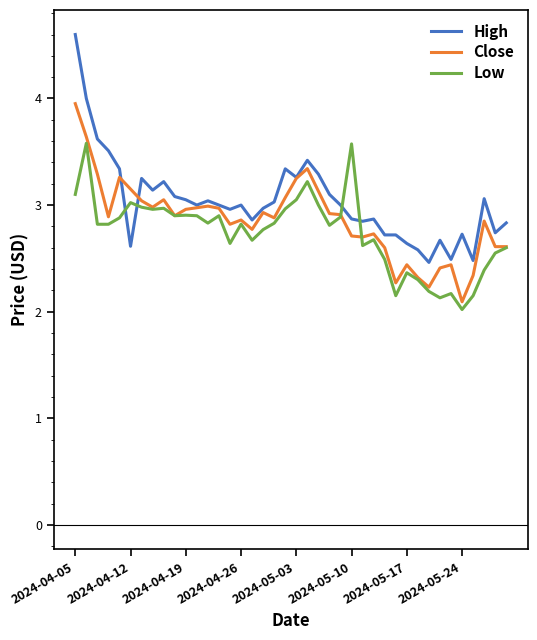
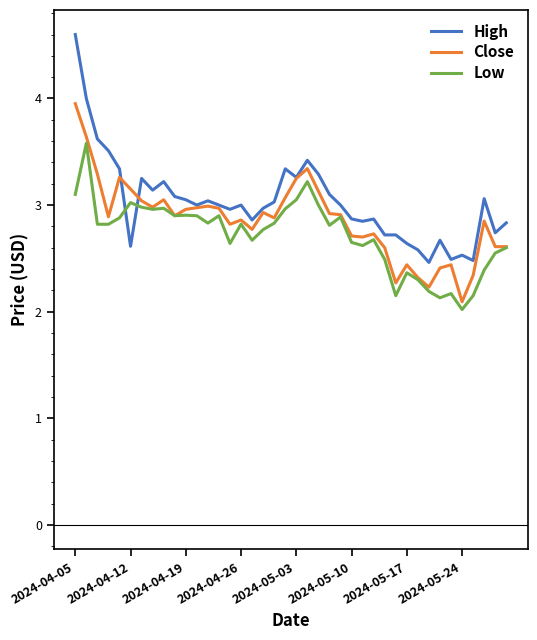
  {
    "High": {
      "2024-04-05": 4.60,
      "2024-04-12": 2.61,
      "2024-04-19": 3.05,
      "2024-04-26": 3.00,
      "2024-05-10": 2.87,
      "2024-05-17": 2.64,
-     "2024-05-24": 2.73
+     "2024-05-24": 2.53
    },
    "Close": {
      "2024-04-05": 3.95,
      "2024-04-12": 3.15,
      "2024-04-19": 2.96,
      "2024-04-26": 2.86,
      "2024-05-10": 2.71,
      "2024-05-17": 2.44,
      "2024-05-24": 2.09
    },
    "Low": {
      "2024-04-05": 3.10,
      "2024-04-12": 3.02,
      "2024-04-19": 2.90,
      "2024-04-26": 2.82,
      "2024-05-03": 3.05,
-     "2024-05-10": 3.57,
+     "2024-05-10": 2.65,
      "2024-05-17": 2.37,
      "2024-05-24": 2.02
    }
  }
